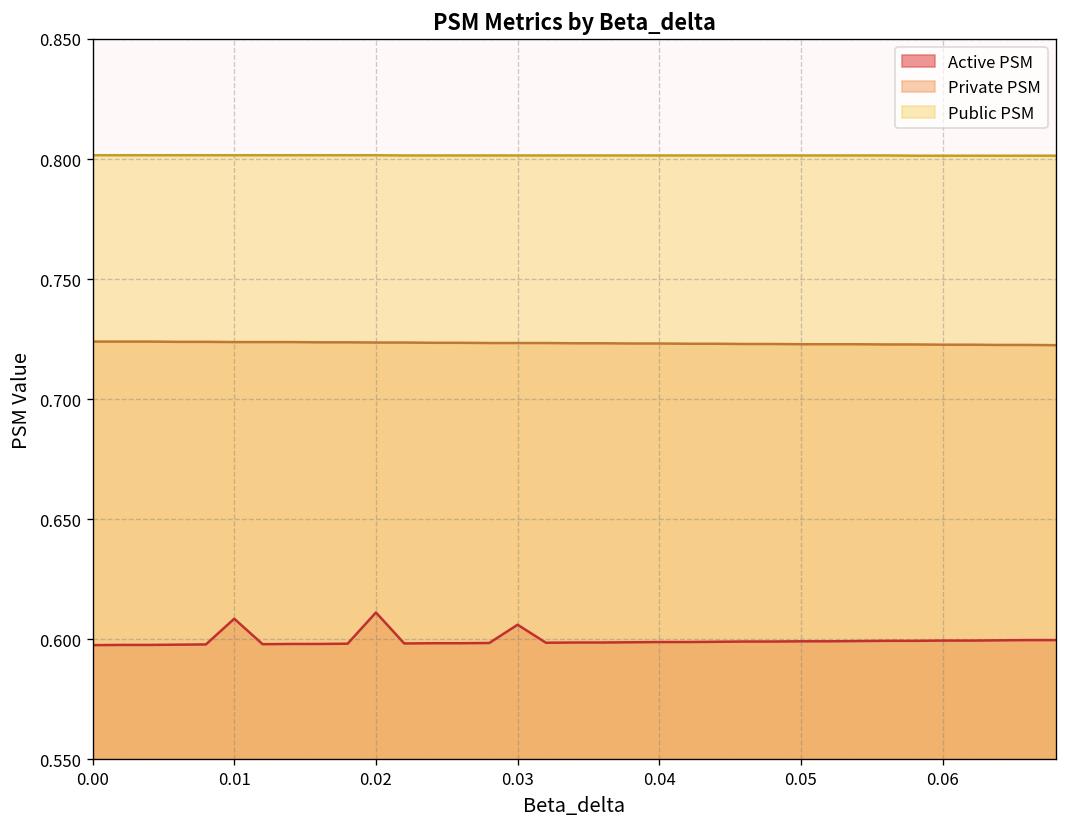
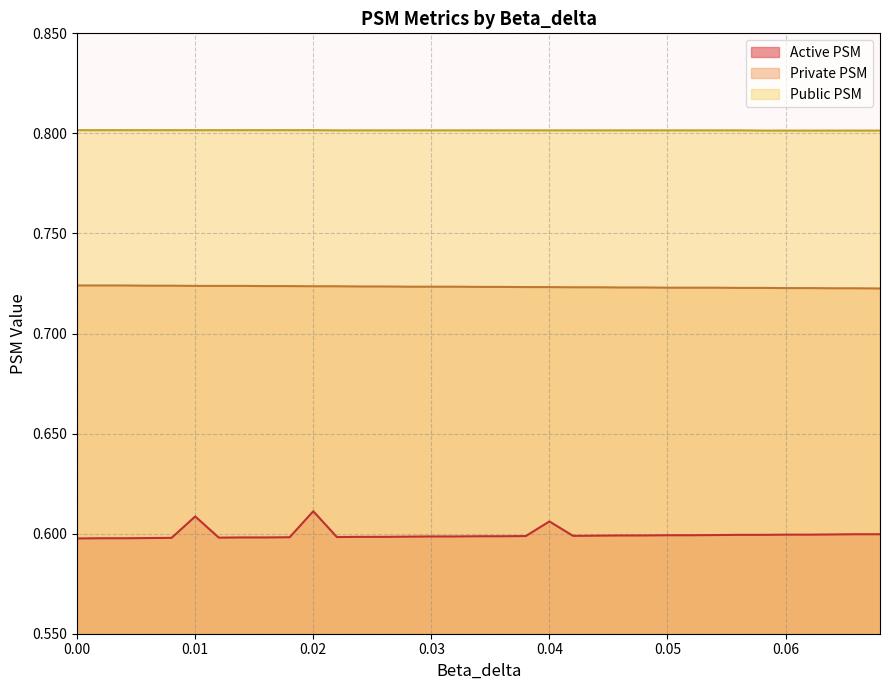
  {
    "Active PSM": {
      "0.00": 0.598,
      "0.01": 0.609,
      "0.02": 0.611,
-     "0.03": 0.606,
-     "0.04": 0.599,
+     "0.03": 0.599,
+     "0.04": 0.606,
      "0.05": 0.599,
      "0.06": 0.600
    }
  }
